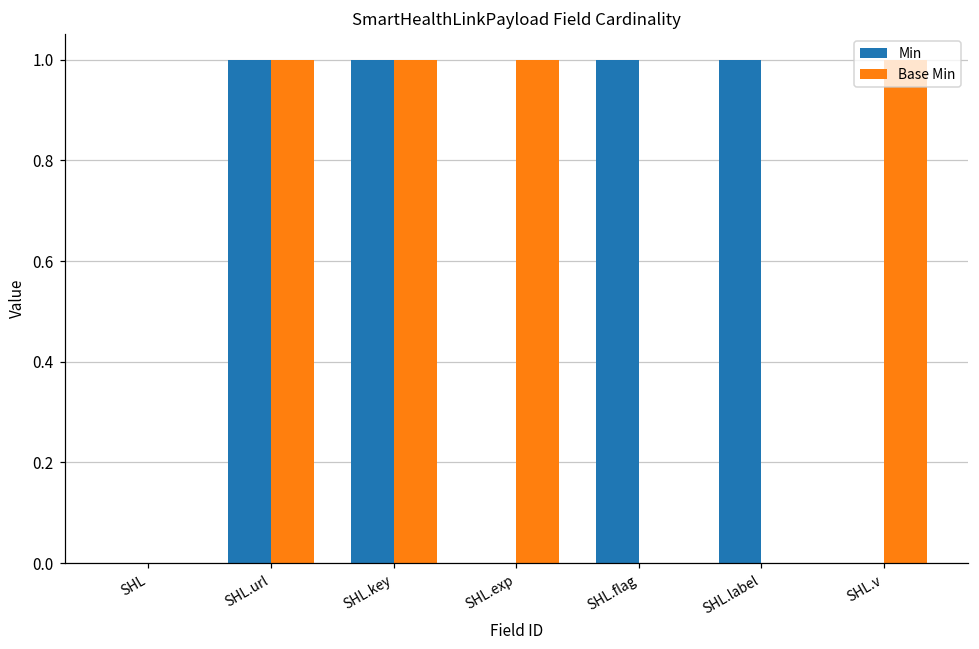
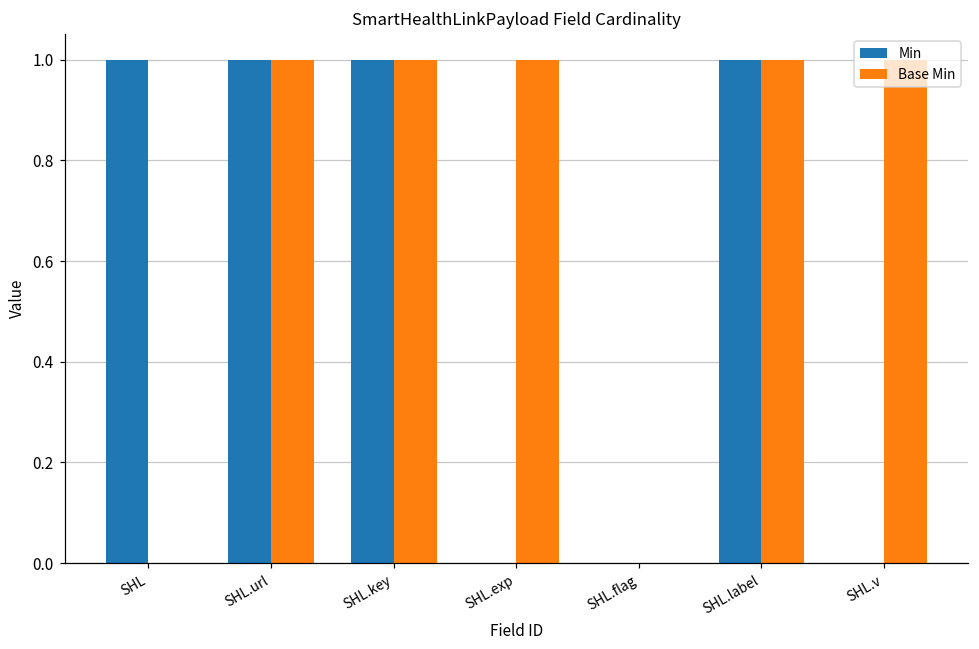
  {
    "Min": {
-     "SHL": 0,
+     "SHL": 1,
      "SHL.url": 1,
      "SHL.key": 1,
      "SHL.exp": 0,
-     "SHL.flag": 1,
+     "SHL.flag": 0,
      "SHL.label": 1,
      "SHL.v": 0
    },
    "Base Min": {
      "SHL": 0,
      "SHL.url": 1,
      "SHL.key": 1,
      "SHL.exp": 1,
      "SHL.flag": 0,
-     "SHL.label": 0
+     "SHL.label": 1
    }
  }
